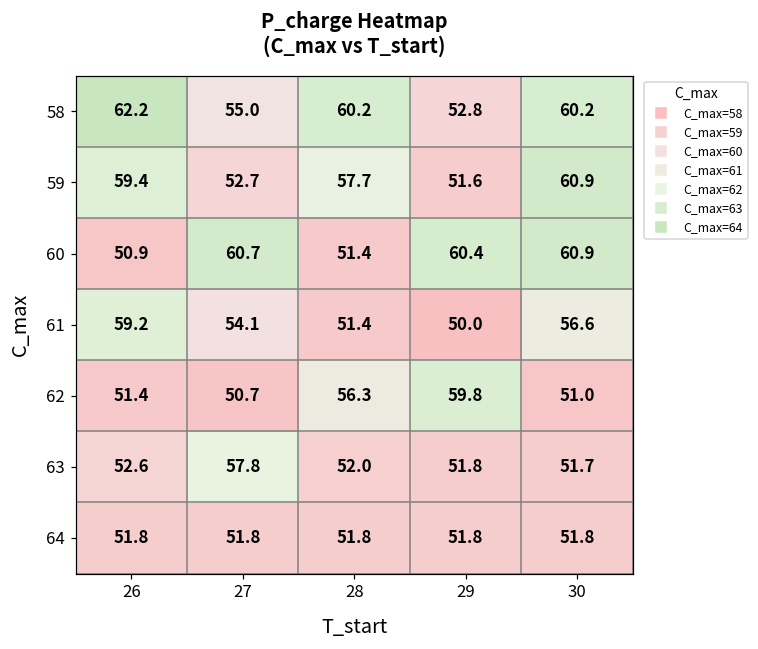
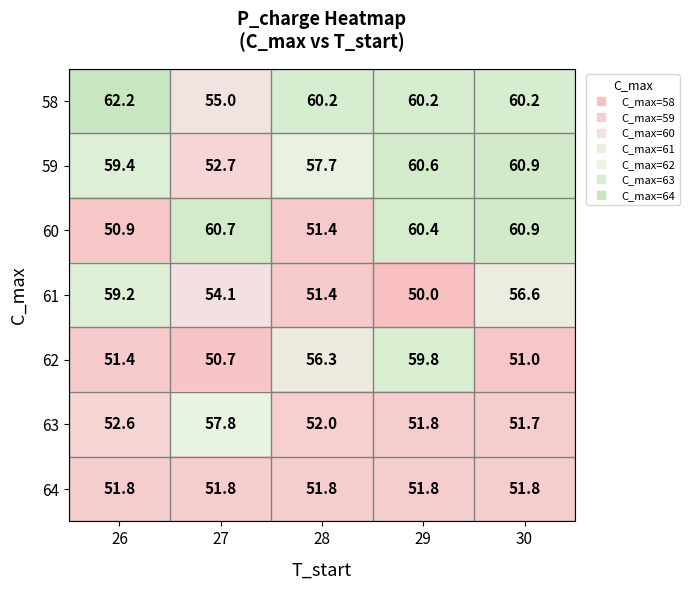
  {
    "58": {
      "26": 62.2,
      "27": 55.0,
      "28": 60.2,
-     "29": 52.8,
+     "29": 60.2,
      "30": 60.2
    },
    "59": {
      "26": 59.4,
      "27": 52.7,
      "28": 57.7,
-     "29": 51.6,
+     "29": 60.6,
      "30": 60.9
    },
    "60": {
      "26": 50.9,
      "27": 60.7,
      "28": 51.4,
      "29": 60.4,
      "30": 60.9
    },
    "61": {
      "26": 59.2,
      "27": 54.1,
      "28": 51.4,
      "29": 50.0,
      "30": 56.6
    },
    "62": {
      "26": 51.4,
      "27": 50.7,
      "28": 56.3,
      "29": 59.8,
      "30": 51.0
    },
    "63": {
      "26": 52.6,
      "27": 57.8,
      "28": 52.0,
      "29": 51.8,
      "30": 51.7
    },
    "64": {
      "26": 51.8,
      "27": 51.8,
      "28": 51.8,
      "29": 51.8,
      "30": 51.8
    }
  }
